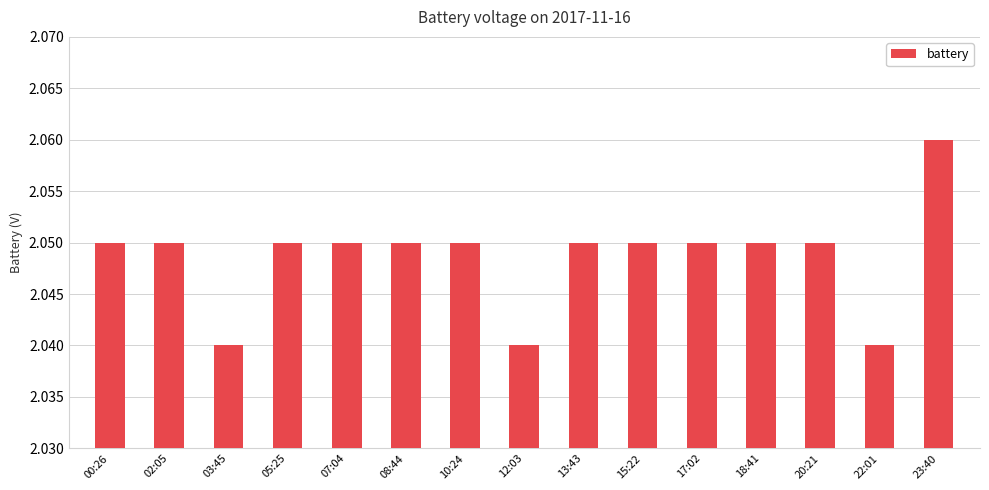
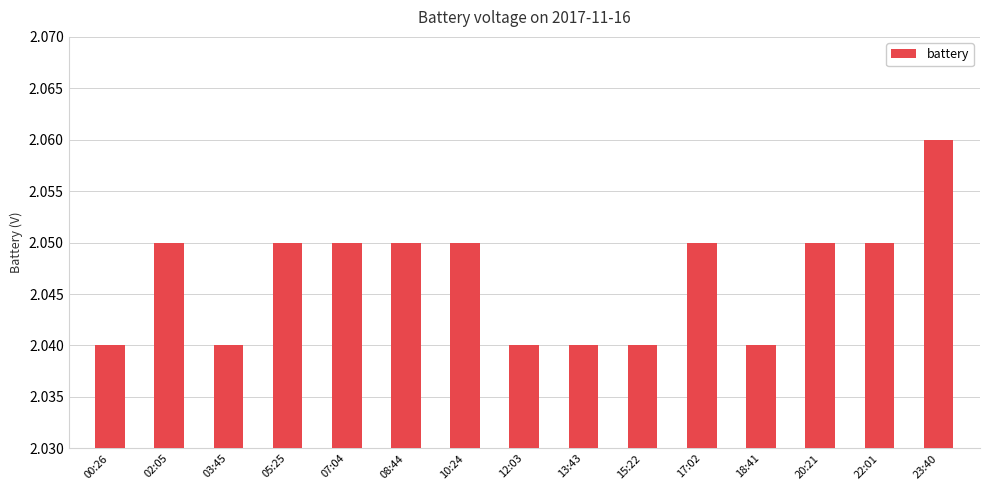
  {
-   "00:26": 2.05,
+   "00:26": 2.04,
    "02:05": 2.05,
    "03:45": 2.04,
    "05:25": 2.05,
    "07:04": 2.05,
    "08:44": 2.05,
    "10:24": 2.05,
    "12:03": 2.04,
-   "13:43": 2.05,
-   "15:22": 2.05,
+   "13:43": 2.04,
+   "15:22": 2.04,
    "17:02": 2.05,
-   "18:41": 2.05,
+   "18:41": 2.04,
    "20:21": 2.05,
-   "22:01": 2.04,
+   "22:01": 2.05,
    "23:40": 2.06
  }
